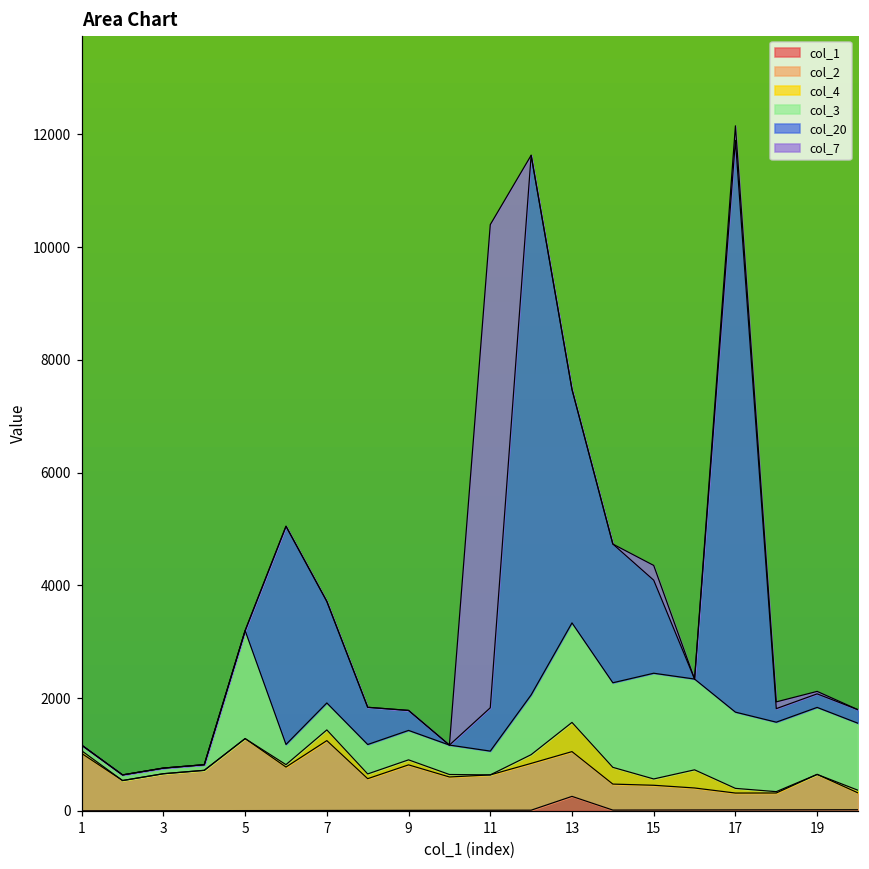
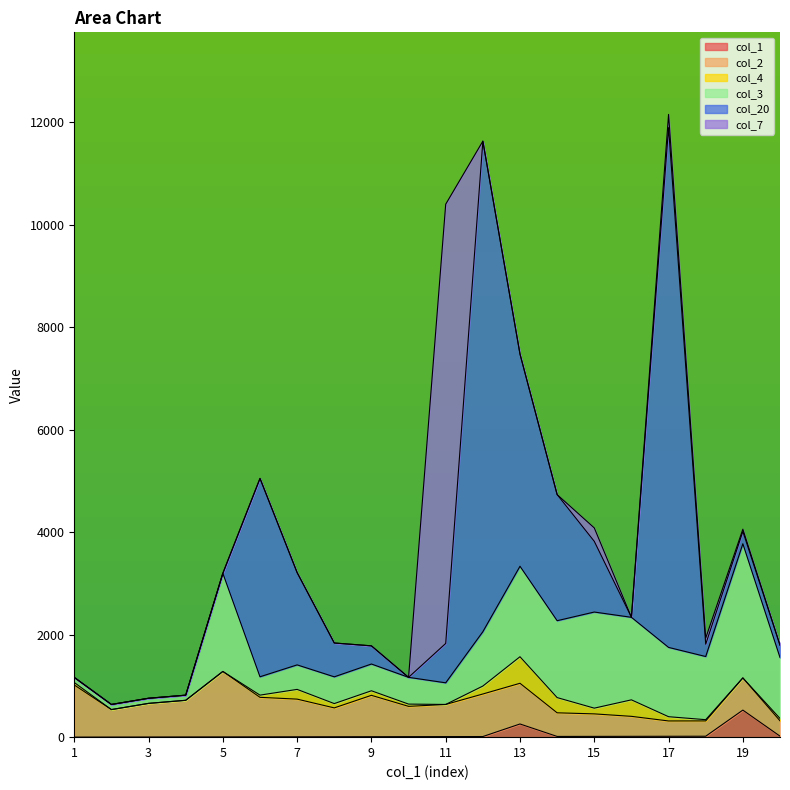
  {
    "col_1": {
      "1": 0,
      "3": 0,
      "5": 0,
      "7": 0,
      "9": 0,
      "11": 0,
      "13": 300,
      "15": 0,
      "17": 0,
-     "19": 0
+     "19": 500
    },
    "col_2": {
-     "7": 1200,
+     "7": 700,
      "9": 800,
      "13": 800,
      "15": 400,
      "17": 300
    },
    "col_4": {
      "7": 200,
      "9": 100,
      "13": 500,
      "15": 100,
      "17": 100
    },
    "col_3": {
      "7": 500,
      "9": 500,
      "11": 400,
      "13": 1800,
      "15": 1900,
      "17": 1400,
-     "19": 1200
+     "19": 2600
    },
    "col_20": {
      "11": 800,
-     "15": 1700,
+     "15": 1400,
      "17": 10100
    },
    "col_7": {
      "11": 8600,
      "15": 300,
      "17": 300
    }
  }
